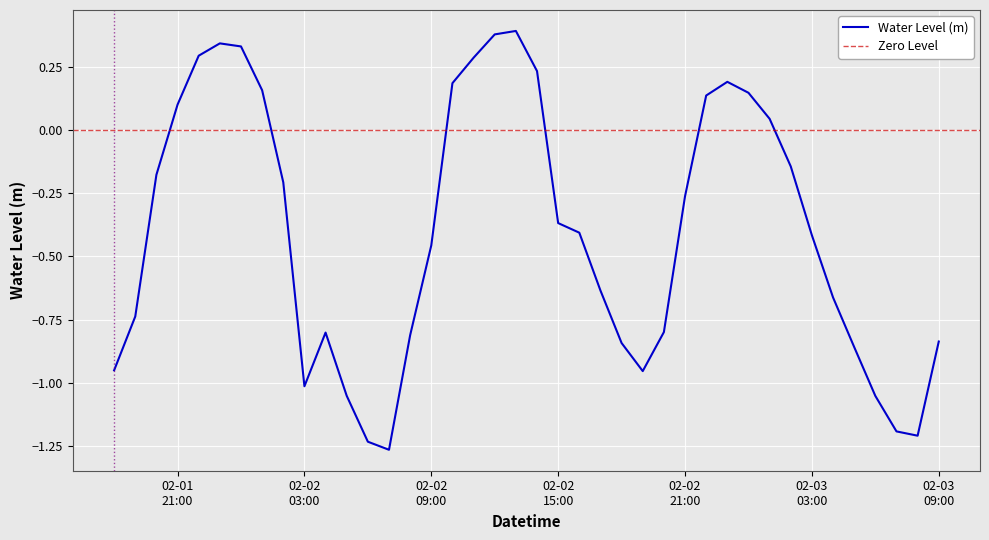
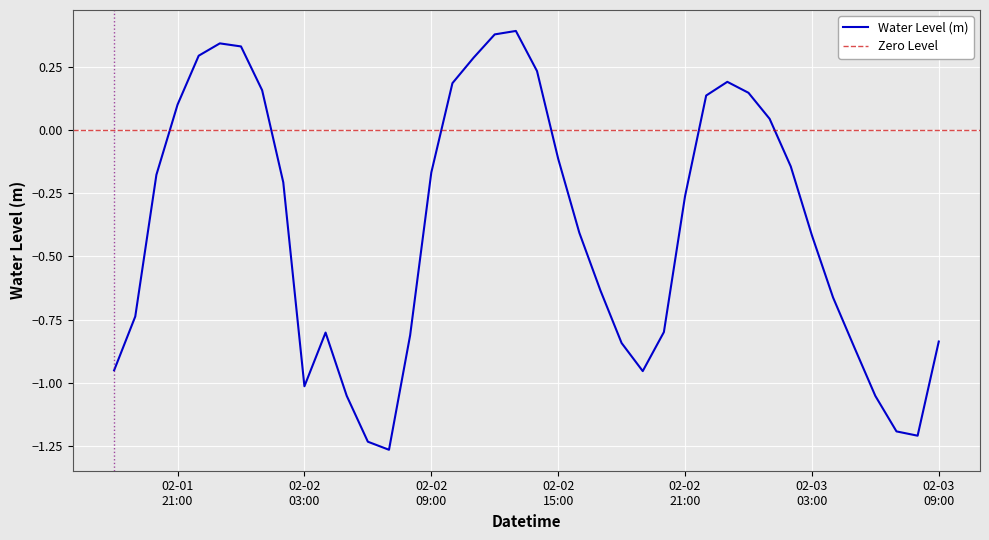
  {
    "02-01 21:00": 0.10,
    "02-02 03:00": -1.01,
-   "02-02 09:00": -0.46,
-   "02-02 15:00": -0.37,
+   "02-02 09:00": -0.17,
+   "02-02 15:00": -0.11,
    "02-02 21:00": -0.26,
    "02-03 03:00": -0.42,
    "02-03 09:00": -0.84
  }
